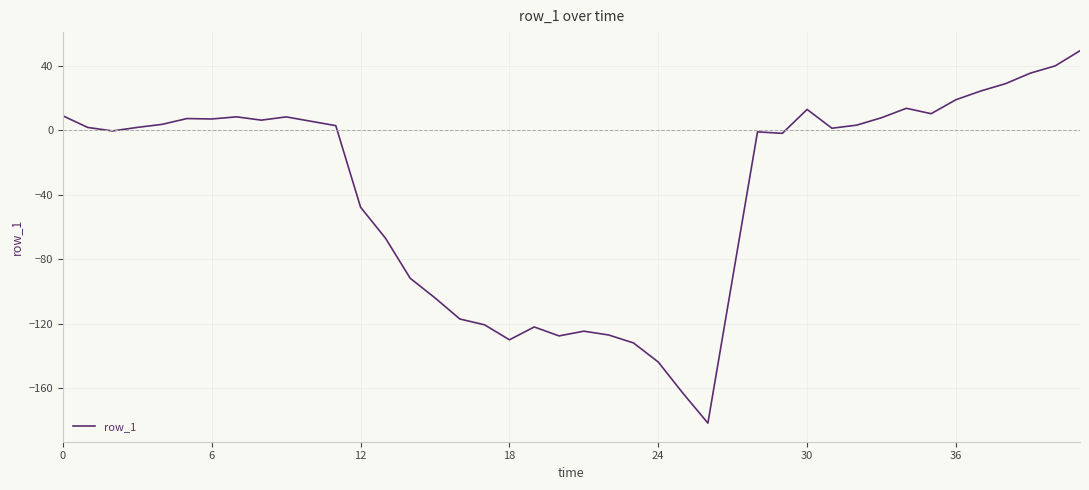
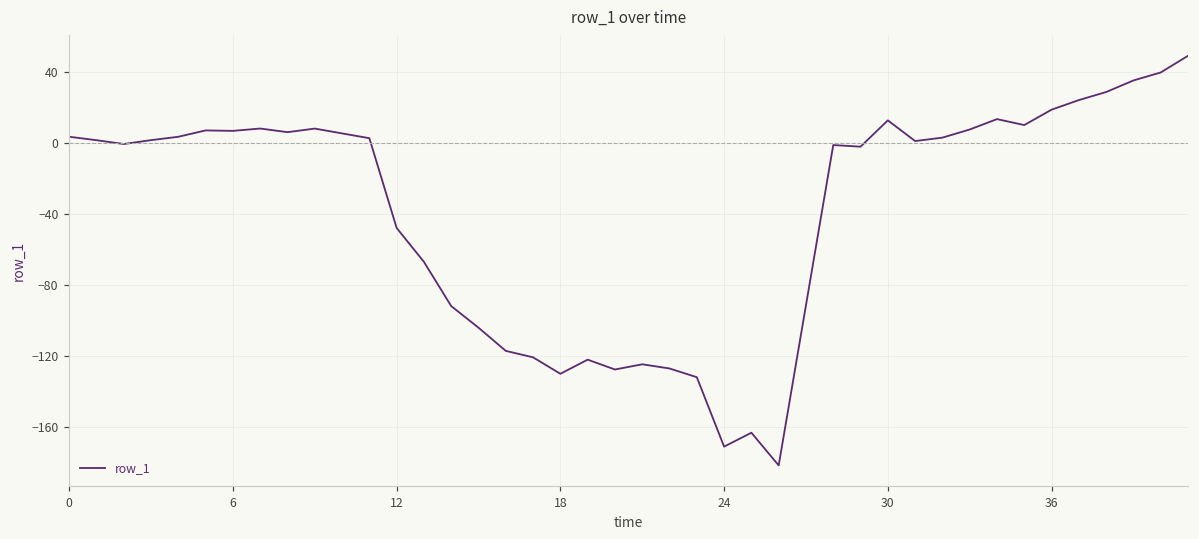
  {
-   "0": 9,
+   "0": 4,
    "6": 7,
    "12": -48,
    "18": -130,
-   "24": -144,
+   "24": -171,
    "30": 13,
    "36": 19
  }
